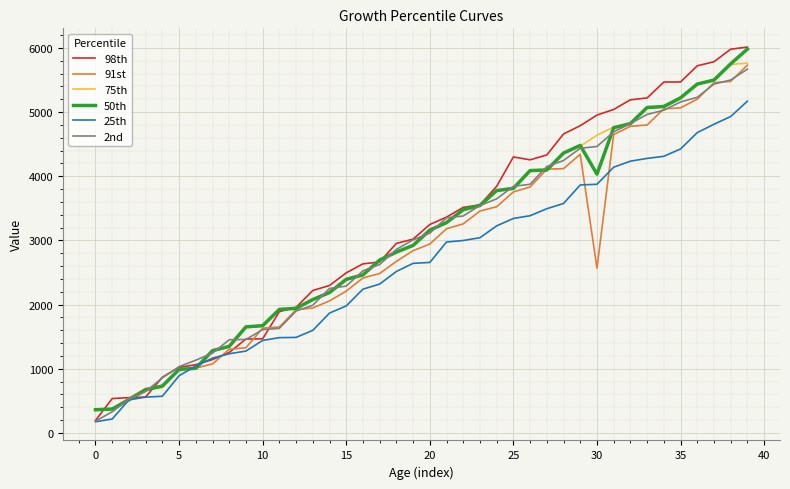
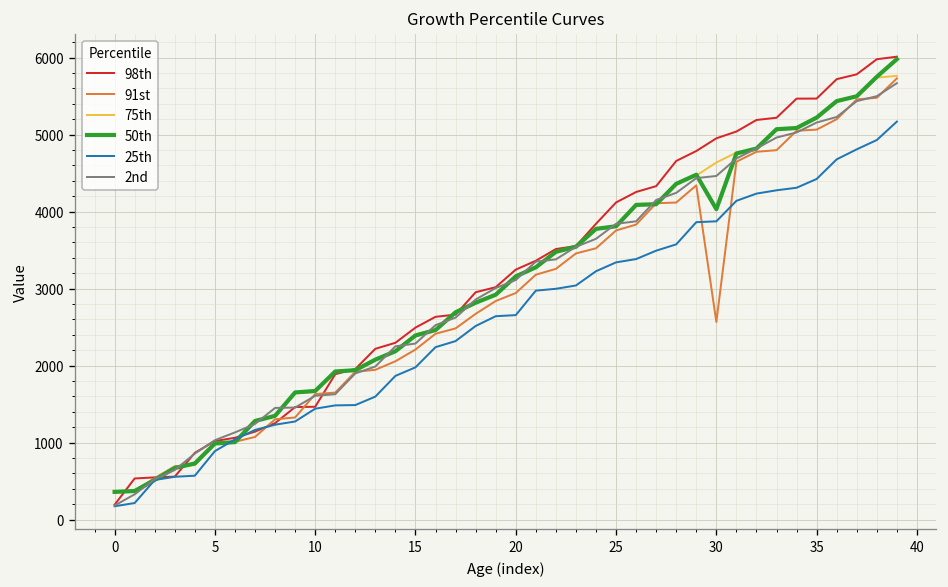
  {
    "98th": {
      "15": 2500,
      "20": 3200,
-     "25": 4300,
+     "25": 4100,
      "30": 5000,
      "35": 5500
    },
    "91st": {
      "15": 2200,
      "20": 2900,
      "25": 3800,
      "30": 2600,
      "35": 5100
    },
    "75th": {
      "30": 4600
    },
    "50th": {
      "30": 4000
    },
    "25th": {
      "5": 900,
      "15": 2000,
      "20": 2700,
      "25": 3300,
      "30": 3900,
      "35": 4400
    },
    "2nd": {
      "15": 2300,
      "20": 3100,
      "30": 4500,
      "35": 5200
    }
  }
